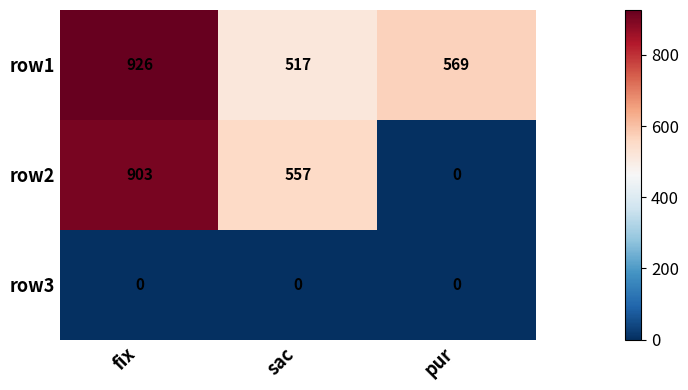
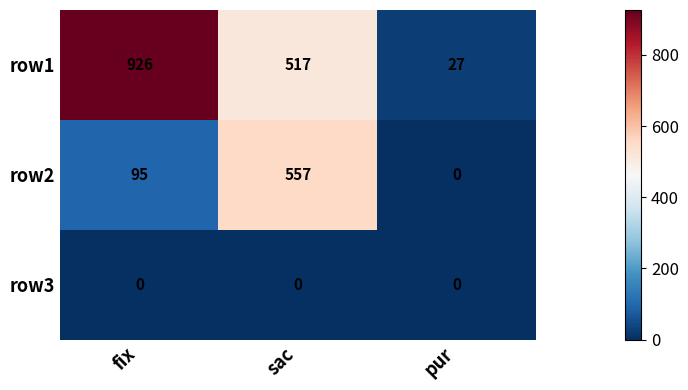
  {
    "row1": {
      "fix": 926,
      "sac": 517,
-     "pur": 569
+     "pur": 27
    },
    "row2": {
-     "fix": 903,
+     "fix": 95,
      "sac": 557,
      "pur": 0
    },
    "row3": {
      "fix": 0,
      "sac": 0,
      "pur": 0
    }
  }
